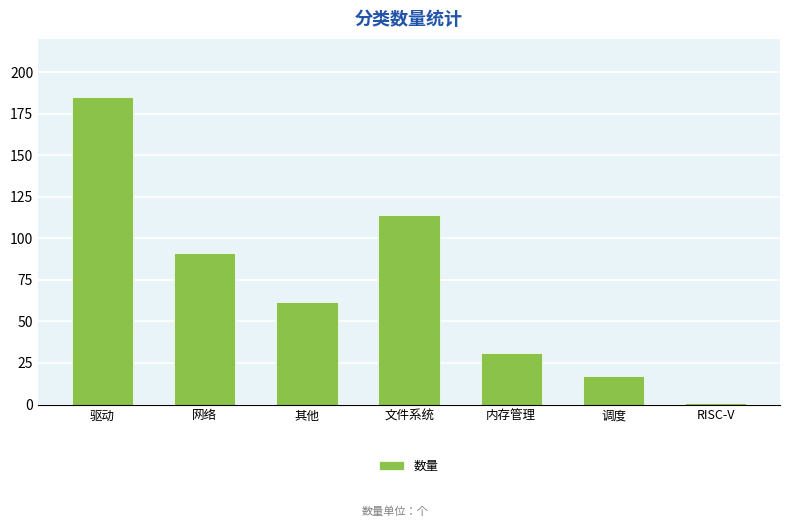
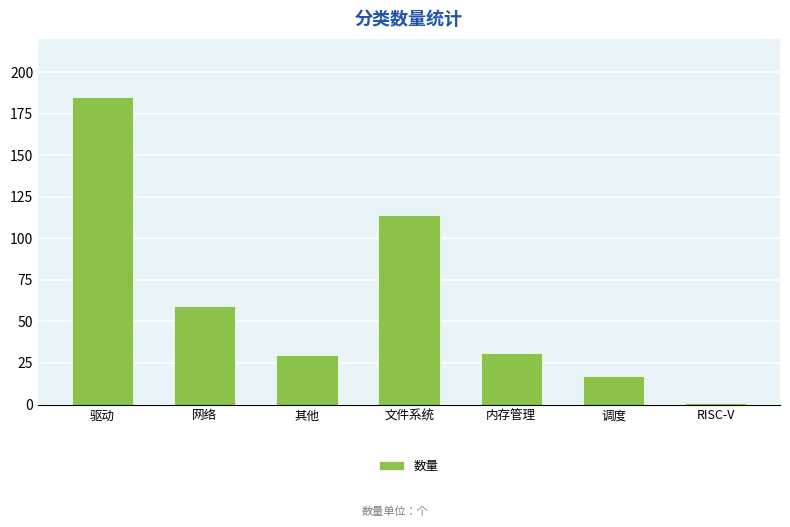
  {
    "驱动": 185,
-   "网络": 91,
-   "其他": 62,
+   "网络": 59,
+   "其他": 30,
    "文件系统": 114,
    "内存管理": 31,
    "调度": 17
  }
